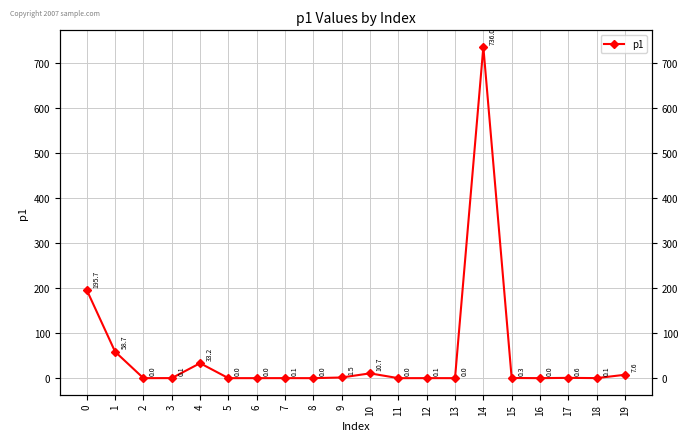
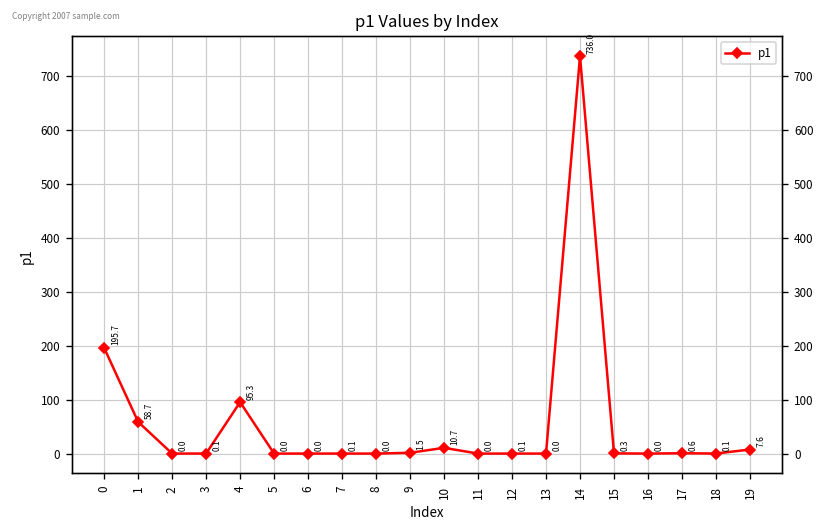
  {
    "0": 195.7,
    "1": 58.7,
    "2": 0.0,
    "3": 0.1,
-   "4": 33.2,
+   "4": 95.3,
    "5": 0.0,
    "6": 0.0,
    "7": 0.1,
    "8": 0.0,
    "9": 1.5,
    "10": 10.7,
    "11": 0.0,
    "12": 0.1,
    "13": 0.0,
    "14": 736.0,
    "15": 0.3,
    "16": 0.0,
    "17": 0.6,
    "18": 0.1,
    "19": 7.6
  }
